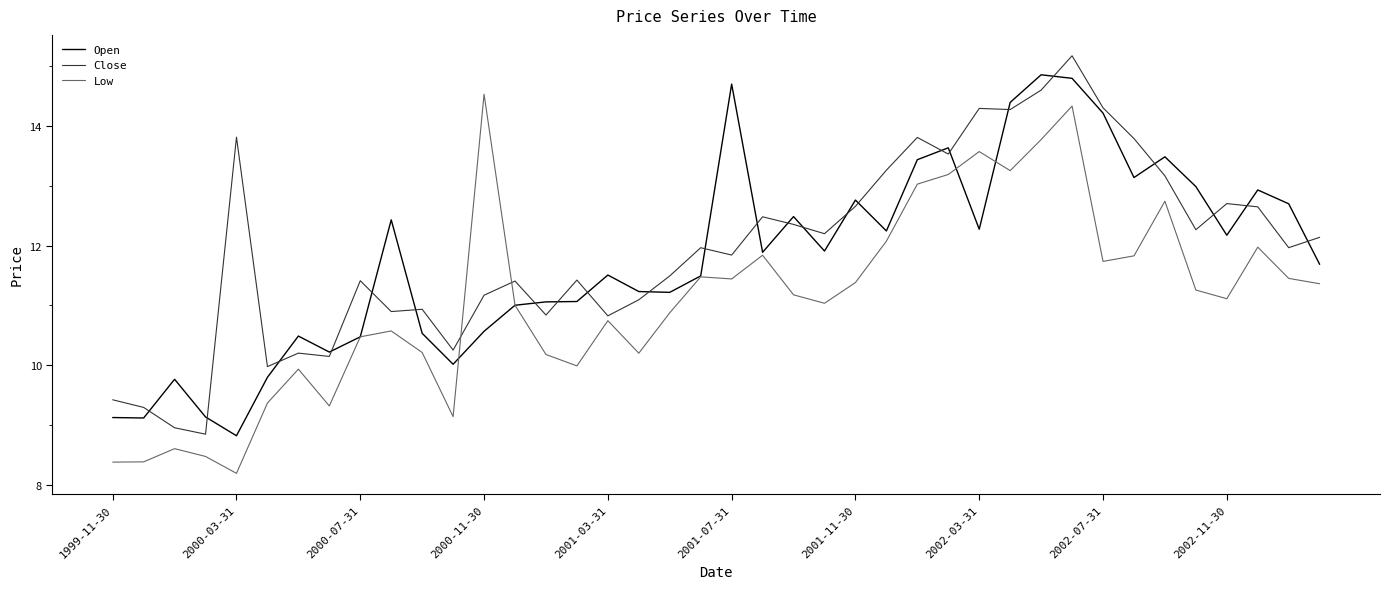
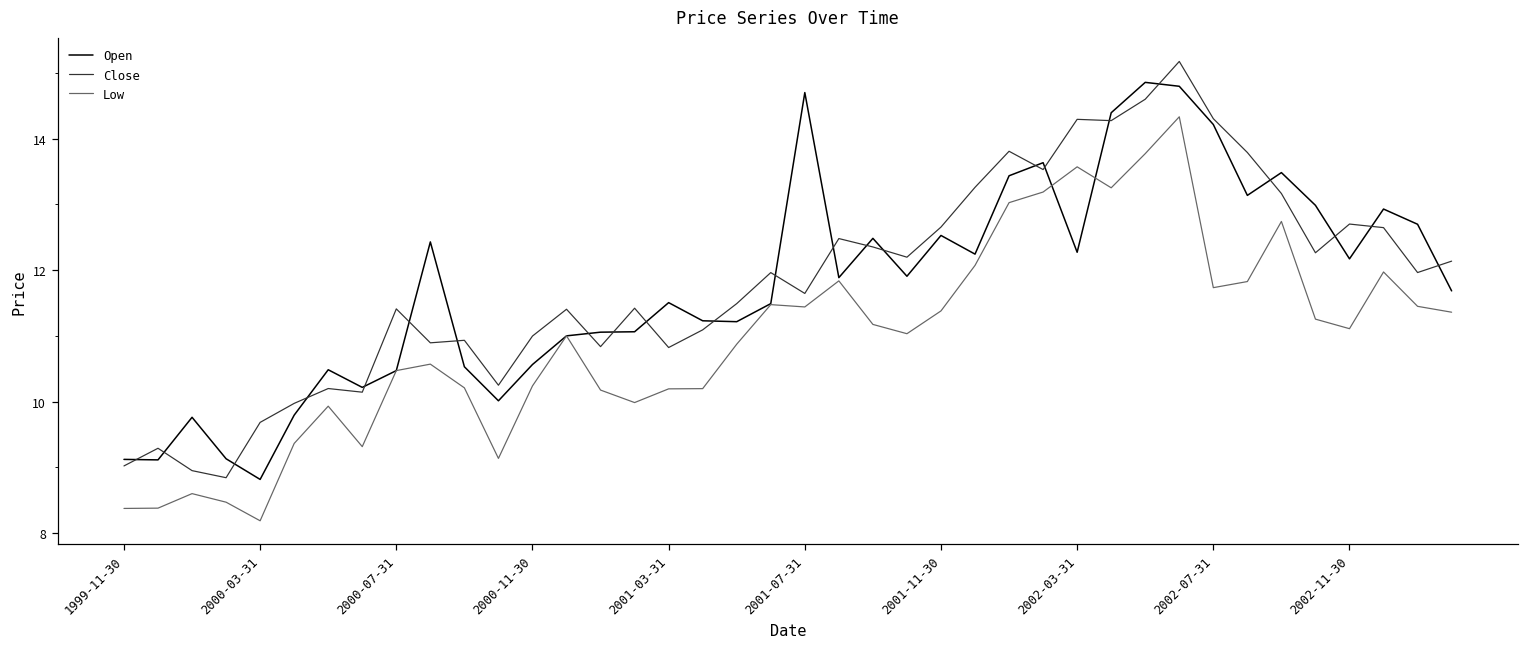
  {
    "Open": {
      "1999-11-30": 9.1,
      "2000-03-31": 8.8,
      "2000-11-30": 10.6,
      "2001-03-31": 11.5,
      "2001-07-31": 14.7,
-     "2001-11-30": 12.8,
+     "2001-11-30": 12.5,
      "2002-03-31": 12.3,
      "2002-07-31": 14.2,
      "2002-11-30": 12.2
    },
    "Close": {
-     "1999-11-30": 9.4,
-     "2000-03-31": 13.8,
+     "1999-11-30": 9.0,
+     "2000-03-31": 9.7,
      "2000-07-31": 11.4,
-     "2000-11-30": 11.2,
+     "2000-11-30": 11.0,
      "2001-03-31": 10.8,
-     "2001-07-31": 11.8,
+     "2001-07-31": 11.6,
      "2001-11-30": 12.7,
      "2002-03-31": 14.3,
      "2002-07-31": 14.3,
      "2002-11-30": 12.7
    },
    "Low": {
      "1999-11-30": 8.4,
      "2000-03-31": 8.2,
-     "2000-11-30": 14.5,
-     "2001-03-31": 10.7,
+     "2000-11-30": 10.2,
+     "2001-03-31": 10.2,
      "2001-07-31": 11.4,
      "2001-11-30": 11.4,
      "2002-03-31": 13.6,
      "2002-07-31": 11.7,
      "2002-11-30": 11.1
    }
  }
